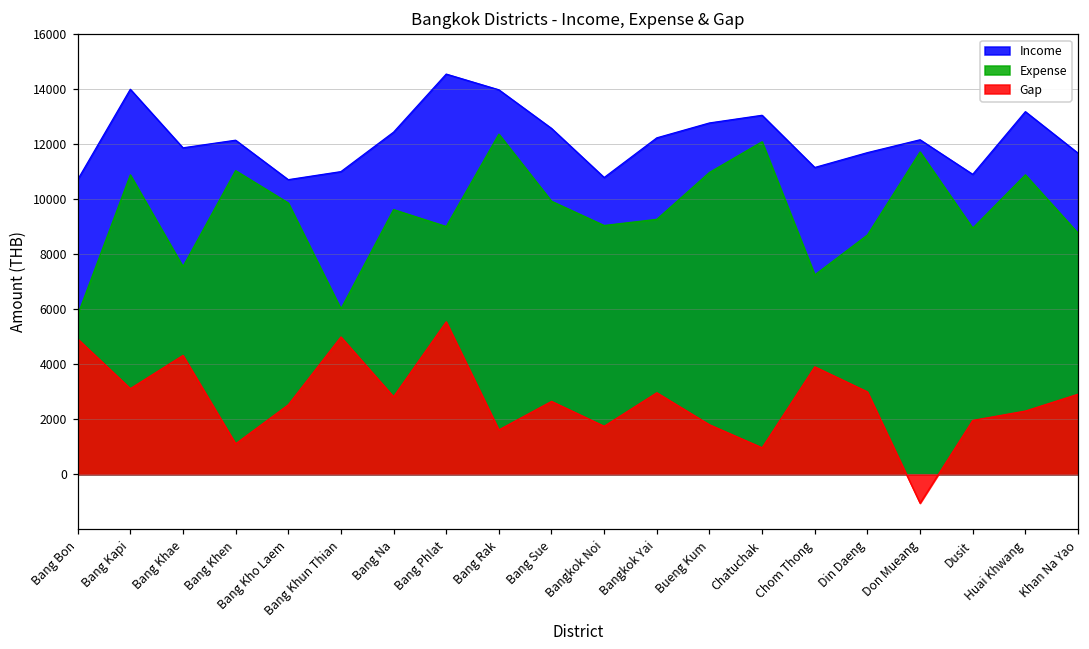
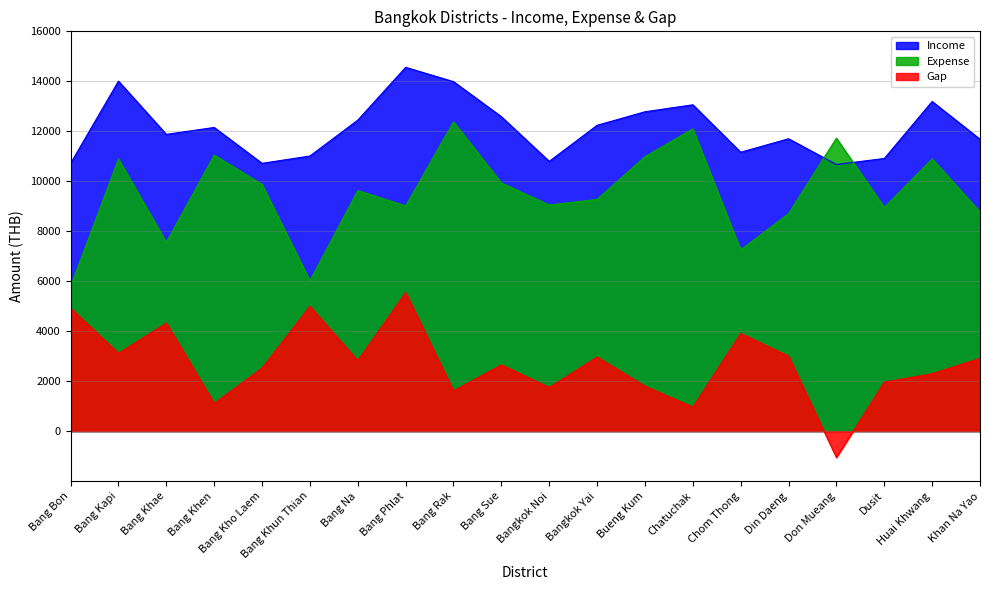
  {
    "Income": {
      "Bang Bon": 10700,
      "Bang Kapi": 14000,
      "Bang Khae": 11900,
      "Bang Khen": 12200,
      "Bang Kho Laem": 10700,
      "Bang Khun Thian": 11000,
      "Bang Na": 12400,
      "Bang Phlat": 14600,
      "Bang Rak": 14000,
      "Bang Sue": 12600,
      "Bangkok Noi": 10800,
      "Bangkok Yai": 12200,
      "Bueng Kum": 12800,
      "Chatuchak": 13100,
      "Chom Thong": 11200,
      "Din Daeng": 11700,
-     "Don Mueang": 12200,
+     "Don Mueang": 10700,
      "Dusit": 10900,
      "Huai Khwang": 13200,
      "Khan Na Yao": 11700
    },
    "Expense": {
      "Bang Bon": 5800,
      "Bang Kapi": 10900,
      "Bang Khae": 7600,
      "Bang Khen": 11000,
      "Bang Kho Laem": 9900,
      "Bang Khun Thian": 6000,
      "Bang Na": 9600,
      "Bang Phlat": 9000,
      "Bang Rak": 12400,
      "Bang Sue": 9900,
      "Bangkok Noi": 9100,
      "Bangkok Yai": 9300,
      "Bueng Kum": 11000,
      "Chatuchak": 12100,
      "Chom Thong": 7300,
      "Din Daeng": 8700,
      "Don Mueang": 11700,
      "Dusit": 9000,
      "Huai Khwang": 10900,
      "Khan Na Yao": 8800
    }
  }
